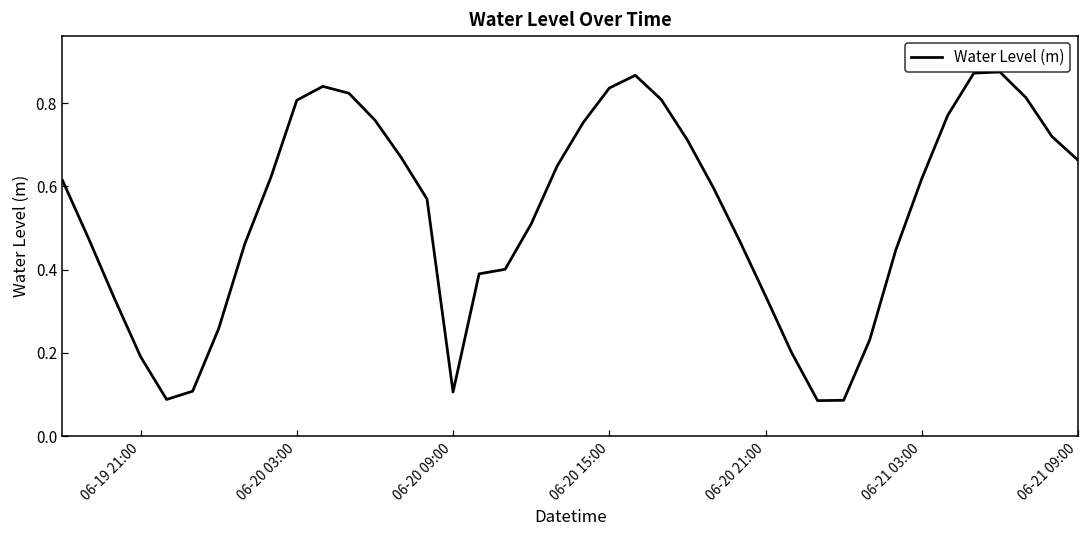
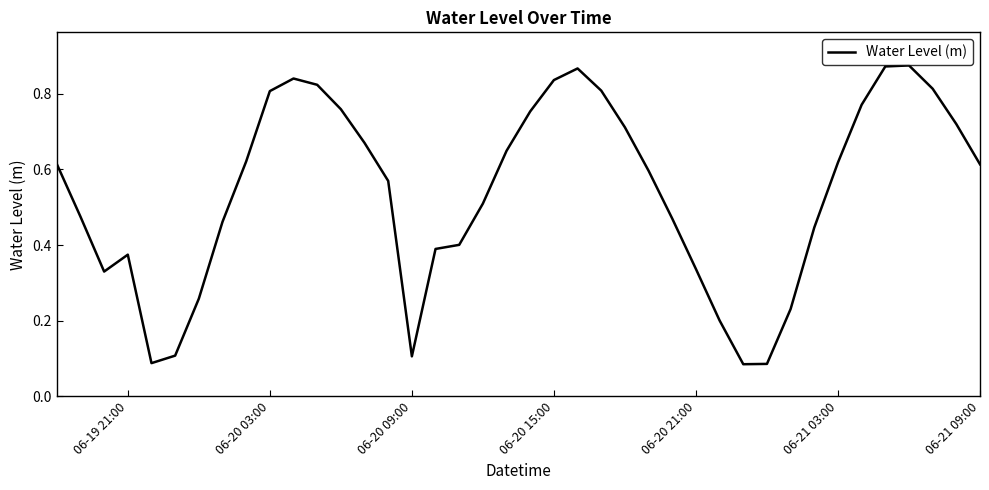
  {
-   "06-19 21:00": 0.19,
+   "06-19 21:00": 0.37,
    "06-20 03:00": 0.81,
    "06-20 09:00": 0.11,
    "06-20 15:00": 0.84,
    "06-20 21:00": 0.34,
    "06-21 03:00": 0.62,
-   "06-21 09:00": 0.66
+   "06-21 09:00": 0.61
  }
